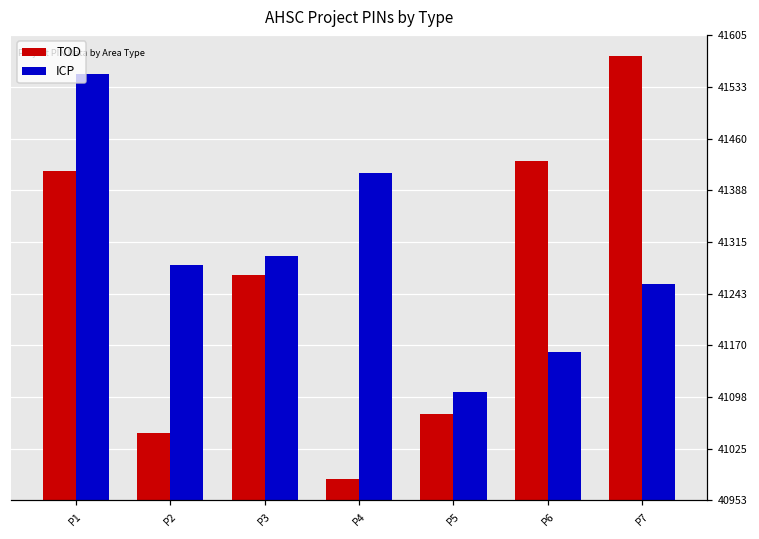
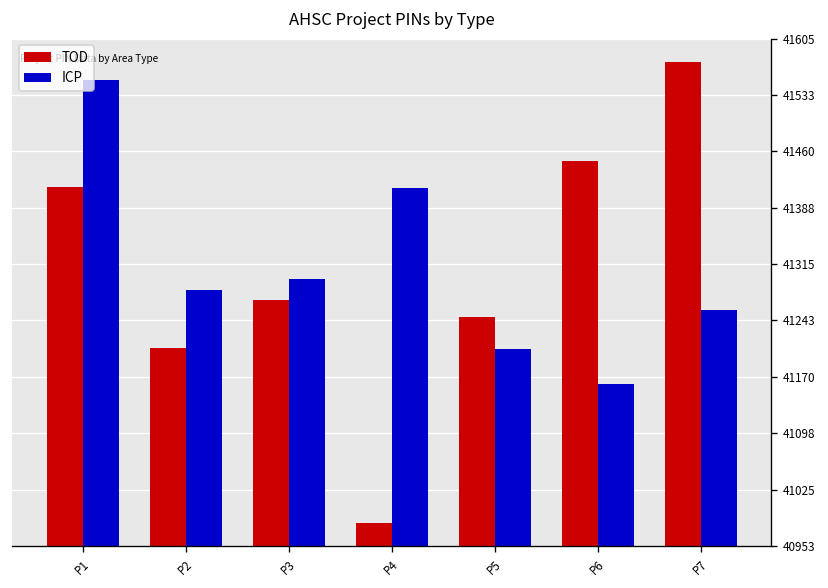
  {
    "TOD": {
      "P1": 41420,
-     "P2": 41050,
+     "P2": 41210,
      "P3": 41270,
      "P4": 40980,
-     "P5": 41080,
-     "P6": 41430,
+     "P5": 41250,
+     "P6": 41450,
      "P7": 41580
    },
    "ICP": {
      "P1": 41550,
      "P2": 41280,
      "P3": 41300,
      "P4": 41410,
-     "P5": 41110,
+     "P5": 41210,
      "P6": 41160,
      "P7": 41260
    }
  }
